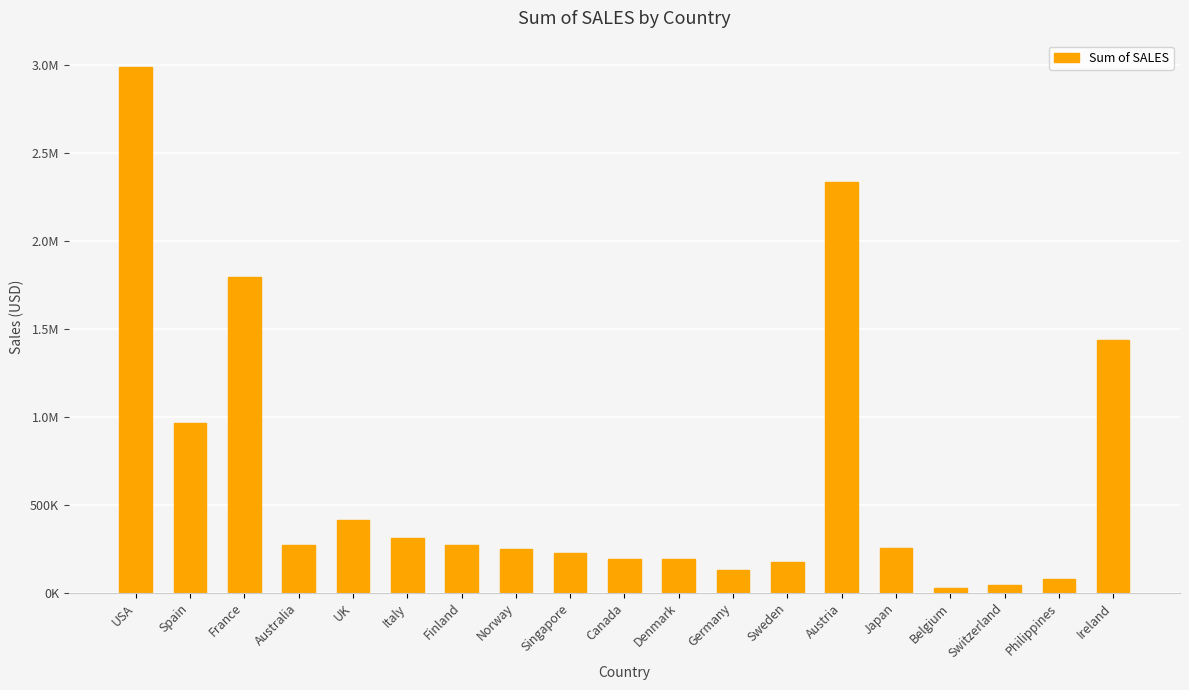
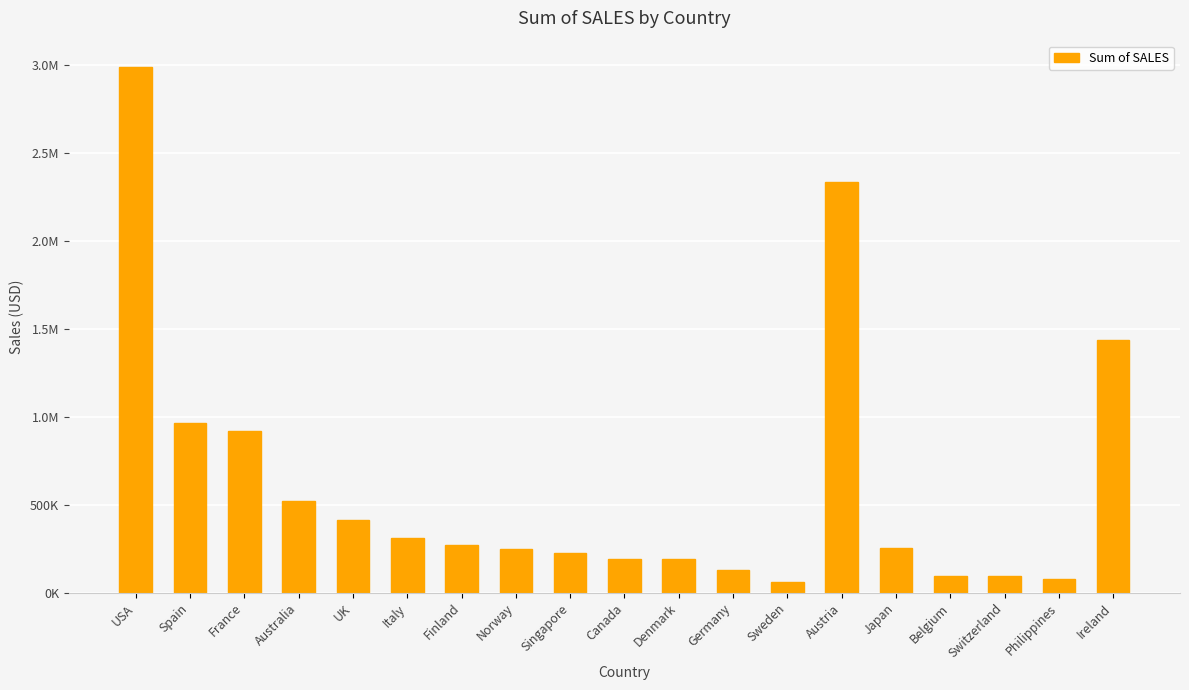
  {
    "USA": 2990000,
    "Spain": 960000,
-   "France": 1800000,
-   "Australia": 270000,
+   "France": 920000,
+   "Australia": 520000,
    "UK": 410000,
    "Italy": 310000,
    "Finland": 270000,
    "Norway": 250000,
    "Singapore": 230000,
    "Canada": 190000,
    "Denmark": 190000,
    "Germany": 130000,
-   "Sweden": 170000,
+   "Sweden": 60000,
    "Austria": 2330000,
    "Japan": 260000,
-   "Belgium": 30000,
-   "Switzerland": 50000,
+   "Belgium": 90000,
+   "Switzerland": 90000,
    "Philippines": 80000,
    "Ireland": 1430000
  }
